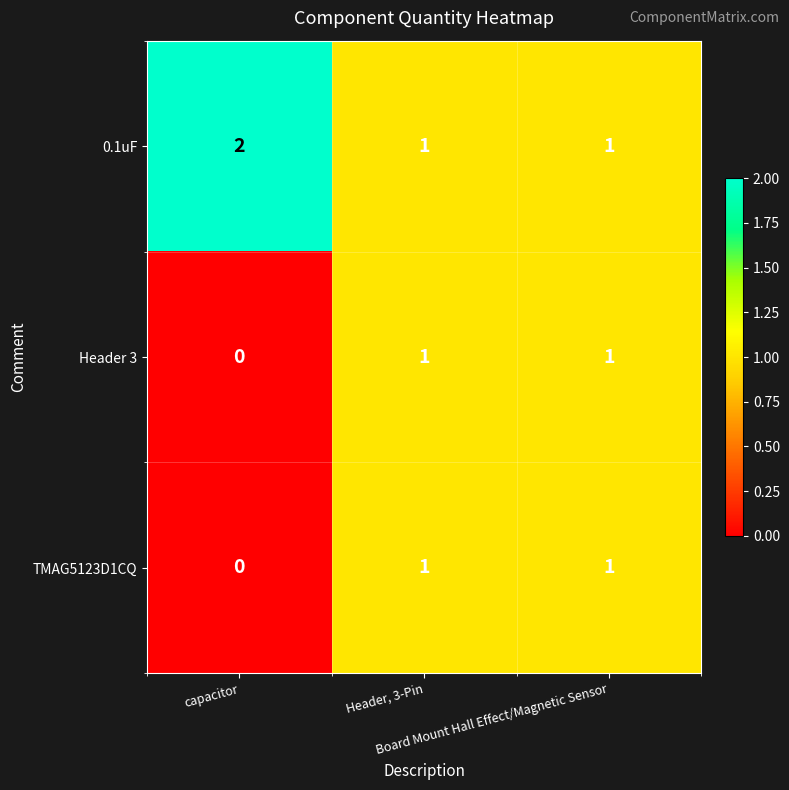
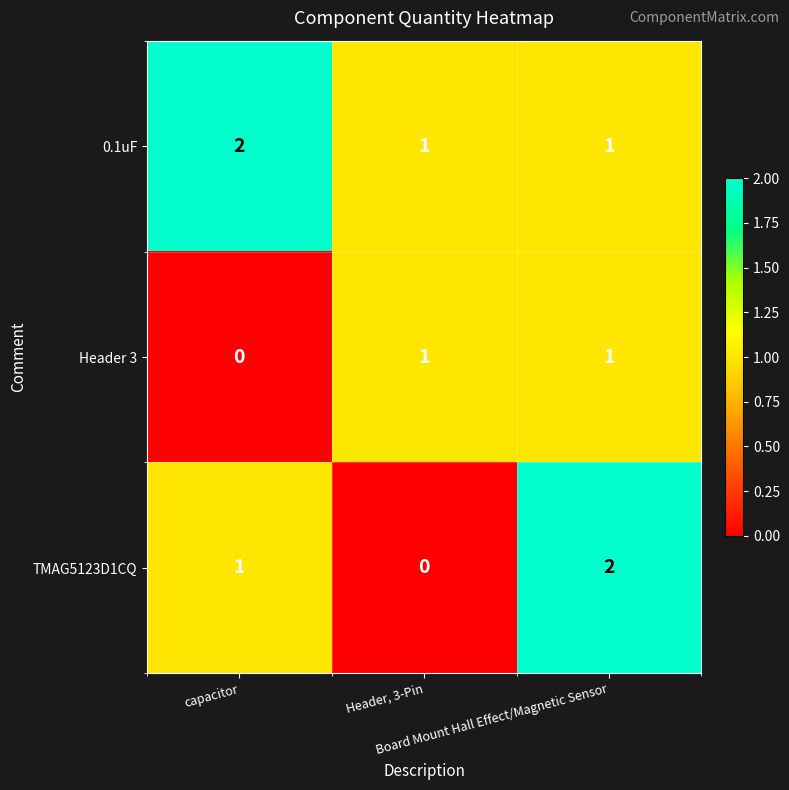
  {
    "0.1uF": {
      "capacitor": 2,
      "Header, 3-Pin": 1,
      "Board Mount Hall Effect/Magnetic Sensor": 1
    },
    "Header 3": {
      "capacitor": 0,
      "Header, 3-Pin": 1,
      "Board Mount Hall Effect/Magnetic Sensor": 1
    },
    "TMAG5123D1CQ": {
-     "capacitor": 0,
-     "Header, 3-Pin": 1,
-     "Board Mount Hall Effect/Magnetic Sensor": 1
+     "capacitor": 1,
+     "Header, 3-Pin": 0,
+     "Board Mount Hall Effect/Magnetic Sensor": 2
    }
  }
